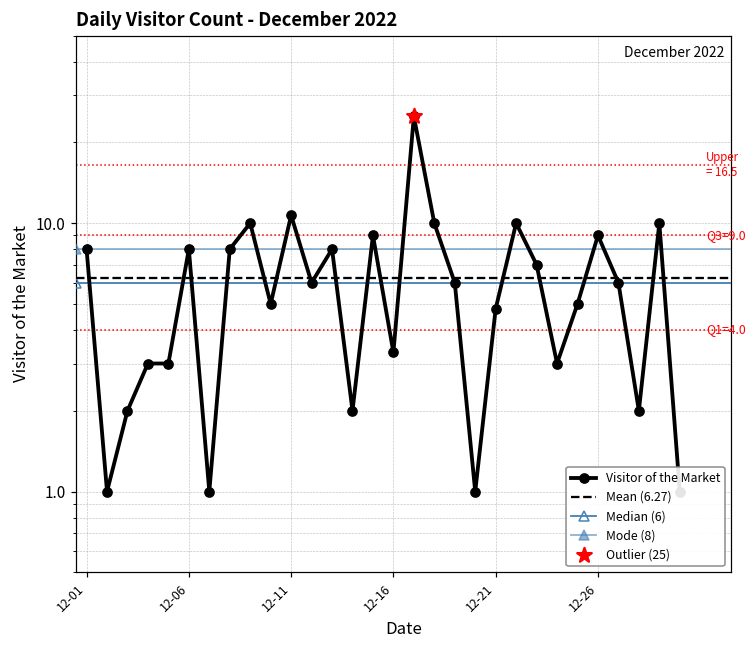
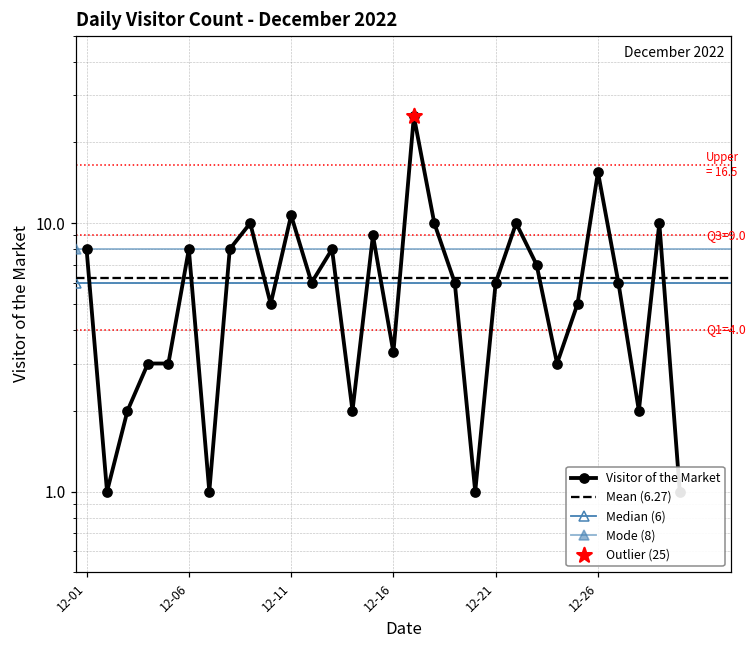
  {
    "Visitor of the Market": {
      "12-01": 8.0,
      "12-06": 8.0,
      "12-11": 11,
      "12-16": 3.3,
-     "12-21": 4.8,
-     "12-26": 9.0
+     "12-21": 6.0,
+     "12-26": 16
    }
  }
